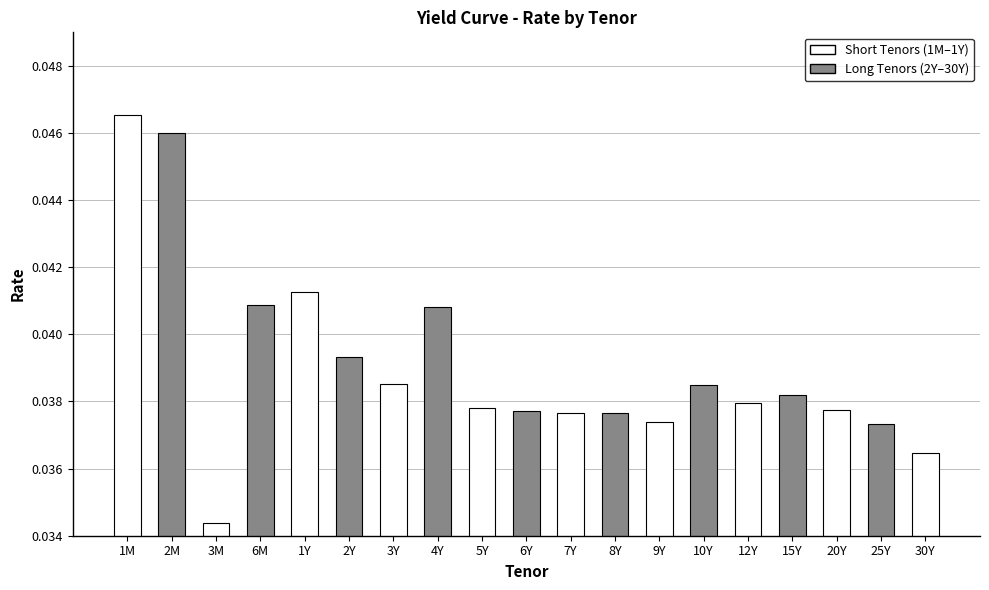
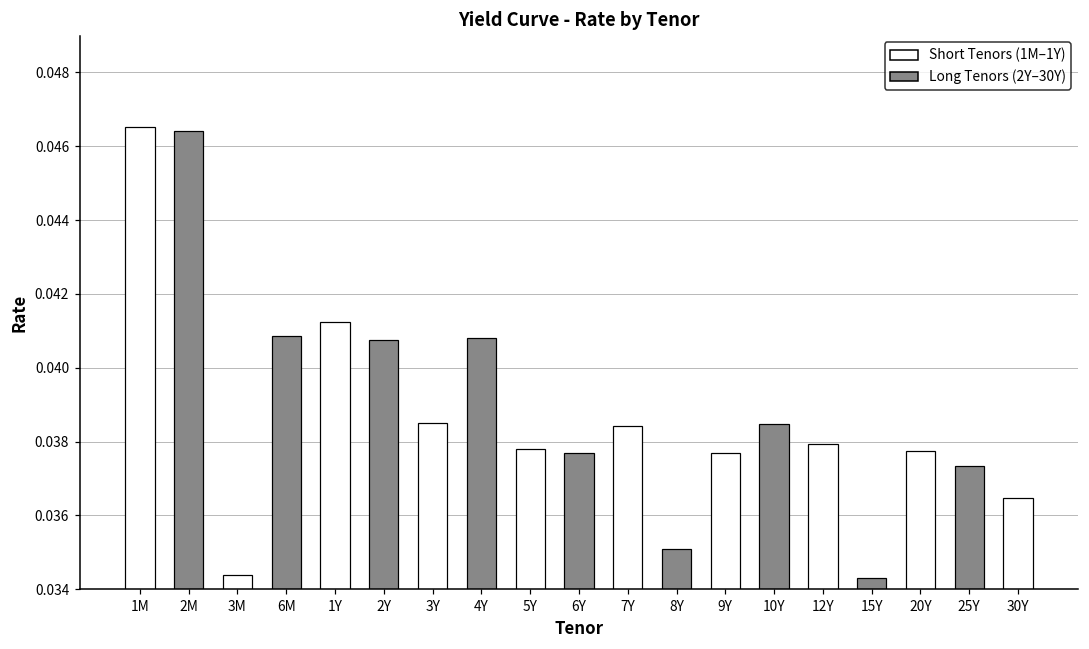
  {
    "1M": 0.0465,
-   "2M": 0.0460,
+   "2M": 0.0464,
    "3M": 0.0344,
    "6M": 0.0409,
    "1Y": 0.0413,
-   "2Y": 0.0393,
+   "2Y": 0.0407,
    "3Y": 0.0385,
    "4Y": 0.0408,
    "5Y": 0.0378,
    "6Y": 0.0377,
-   "7Y": 0.0377,
-   "8Y": 0.0377,
-   "9Y": 0.0374,
+   "7Y": 0.0384,
+   "8Y": 0.0351,
+   "9Y": 0.0377,
    "10Y": 0.0385,
    "12Y": 0.0379,
-   "15Y": 0.0382,
+   "15Y": 0.0343,
    "20Y": 0.0378,
    "25Y": 0.0373,
    "30Y": 0.0365
  }
